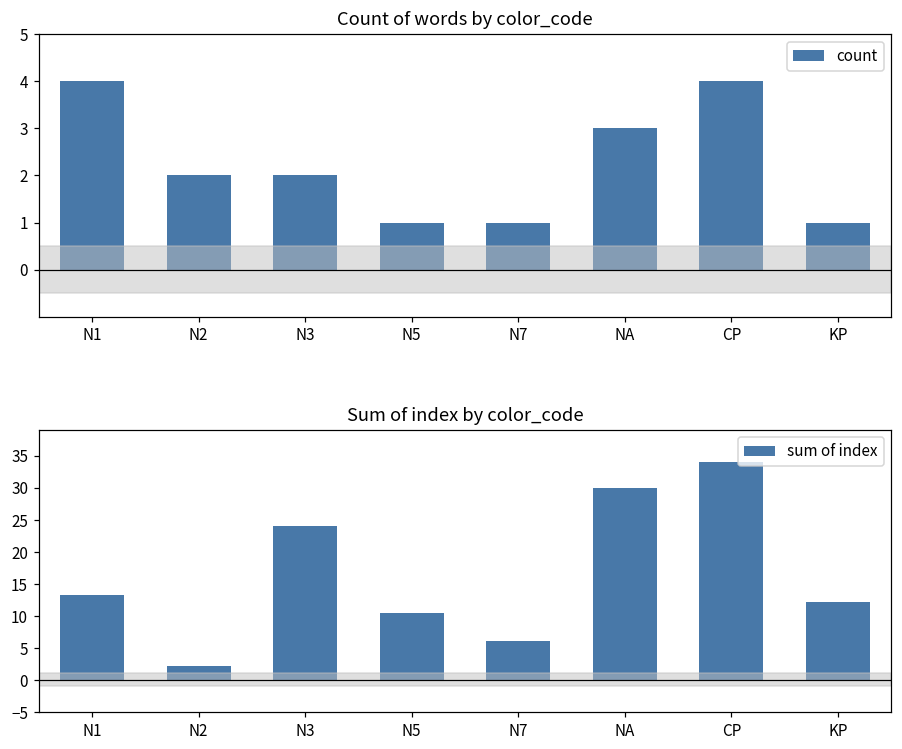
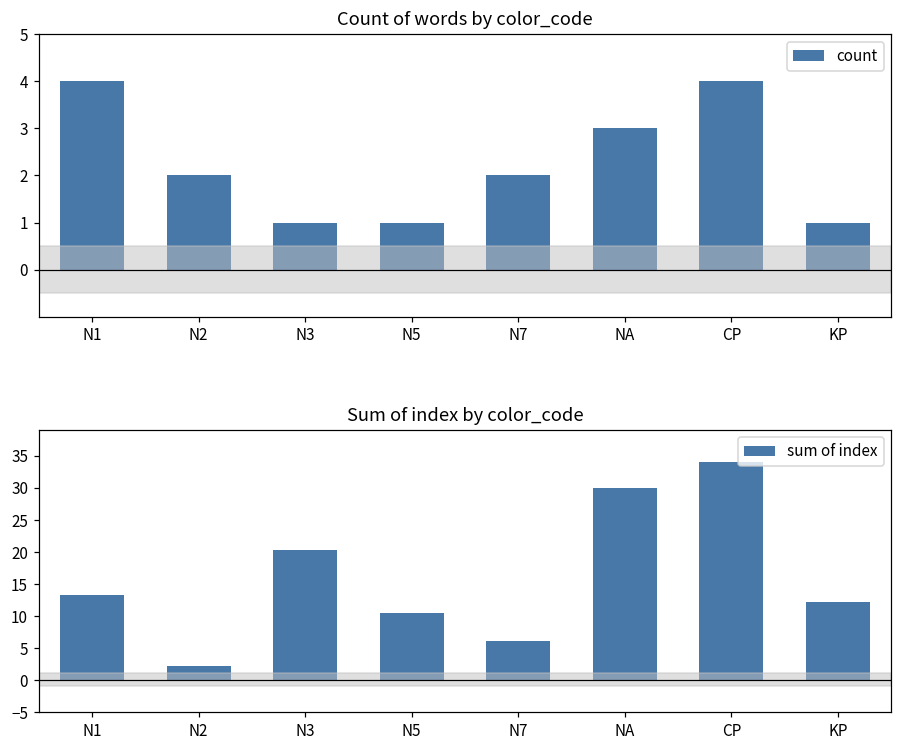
  {
    "Count of words by color_code": {
      "N1": 4,
      "N2": 2,
-     "N3": 2,
+     "N3": 1,
      "N5": 1,
-     "N7": 1,
+     "N7": 2,
      "NA": 3,
      "CP": 4,
      "KP": 1
    },
    "Sum of index by color_code": {
      "N1": 13,
      "N2": 2,
-     "N3": 24,
+     "N3": 20,
      "N5": 10,
      "N7": 6,
      "NA": 30,
      "CP": 34,
      "KP": 12
    }
  }
